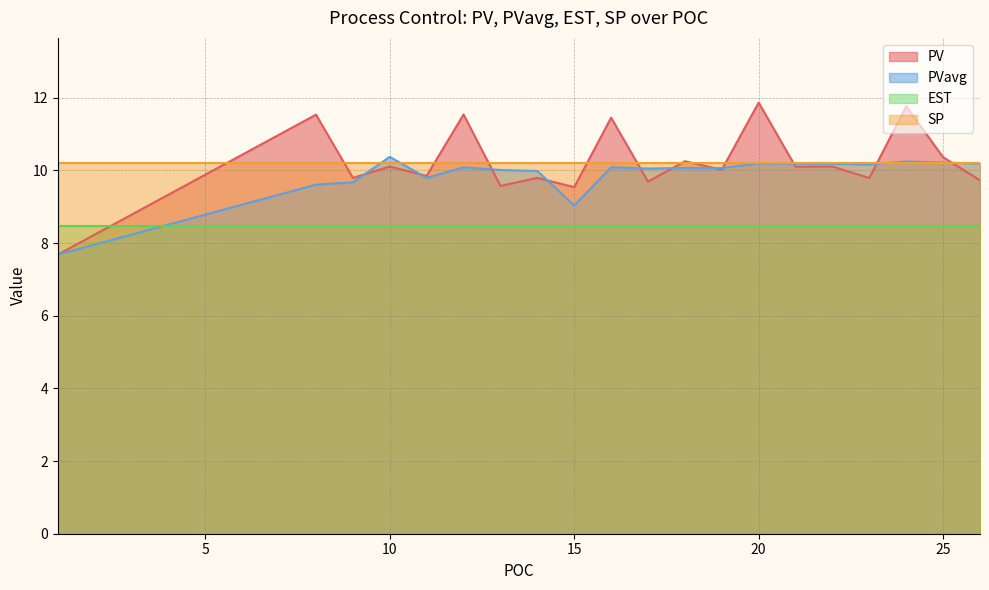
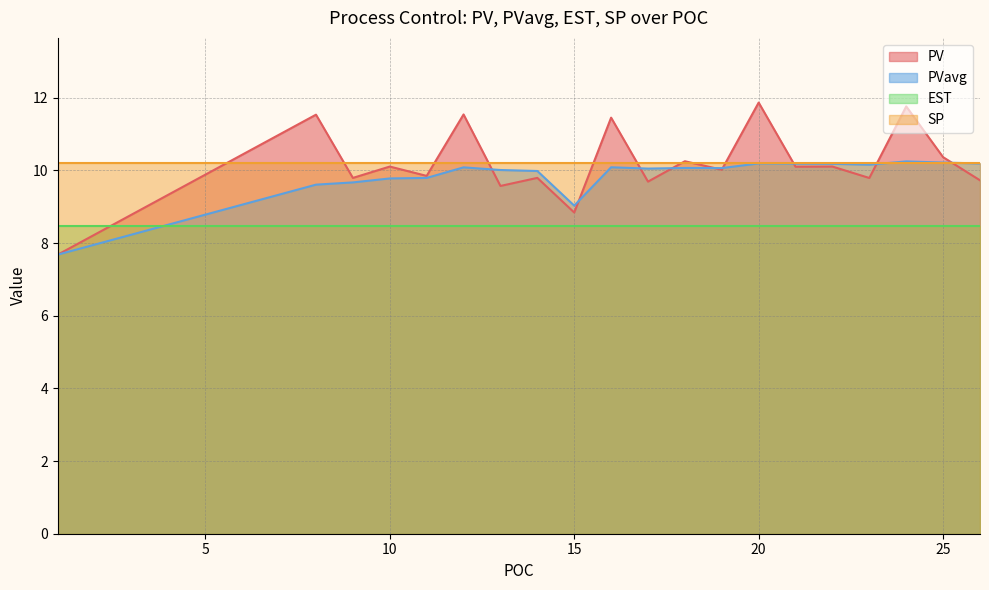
  {
    "PV": {
      "10": 10.1,
-     "15": 9.5,
+     "15": 8.8,
      "20": 11.9,
      "25": 10.4
    },
    "PVavg": {
-     "10": 10.4,
+     "10": 9.8,
      "15": 9.0
    },
    "EST": {
      "10": 8.5,
      "15": 8.5,
      "20": 8.5,
      "25": 8.5
    },
    "SP": {
      "10": 10.2,
      "15": 10.2
    }
  }
